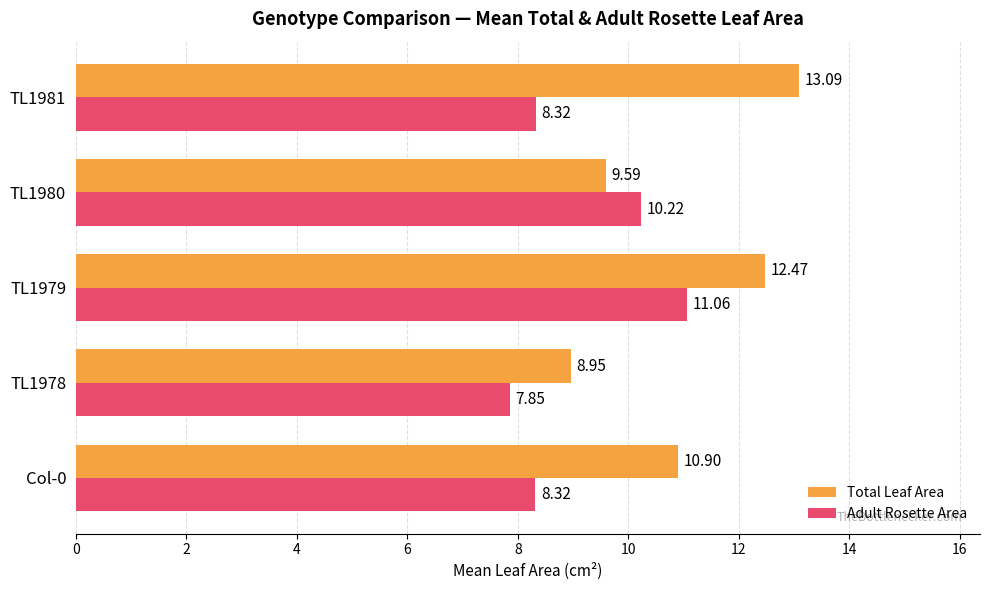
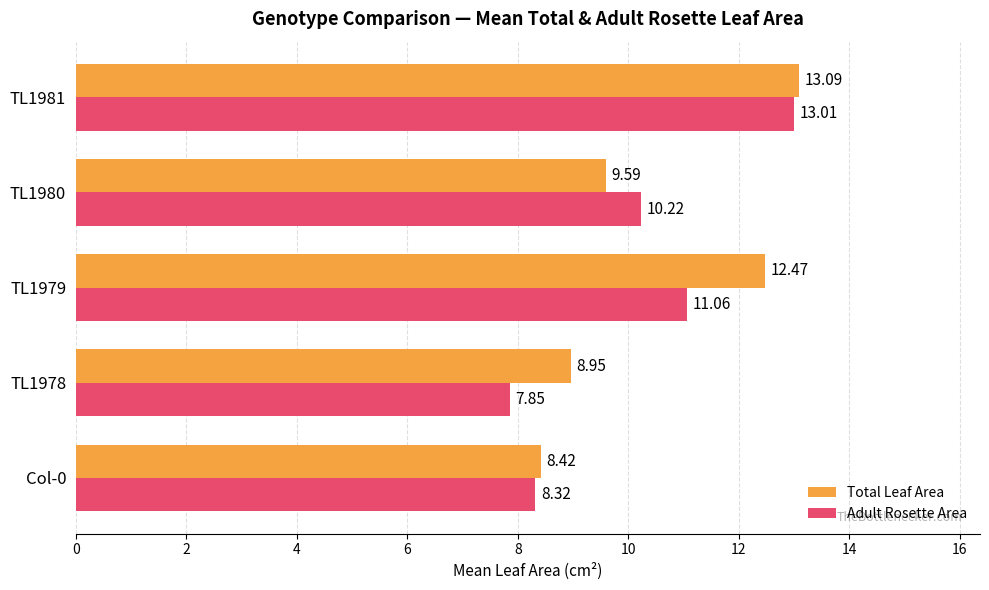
  {
    "Total Leaf Area": {
      "TL1981": 13.09,
      "TL1980": 9.59,
      "TL1979": 12.47,
      "TL1978": 8.95,
-     "Col-0": 10.90
+     "Col-0": 8.42
    },
    "Adult Rosette Area": {
-     "TL1981": 8.32,
+     "TL1981": 13.01,
      "TL1980": 10.22,
      "TL1979": 11.06,
      "TL1978": 7.85,
      "Col-0": 8.32
    }
  }
